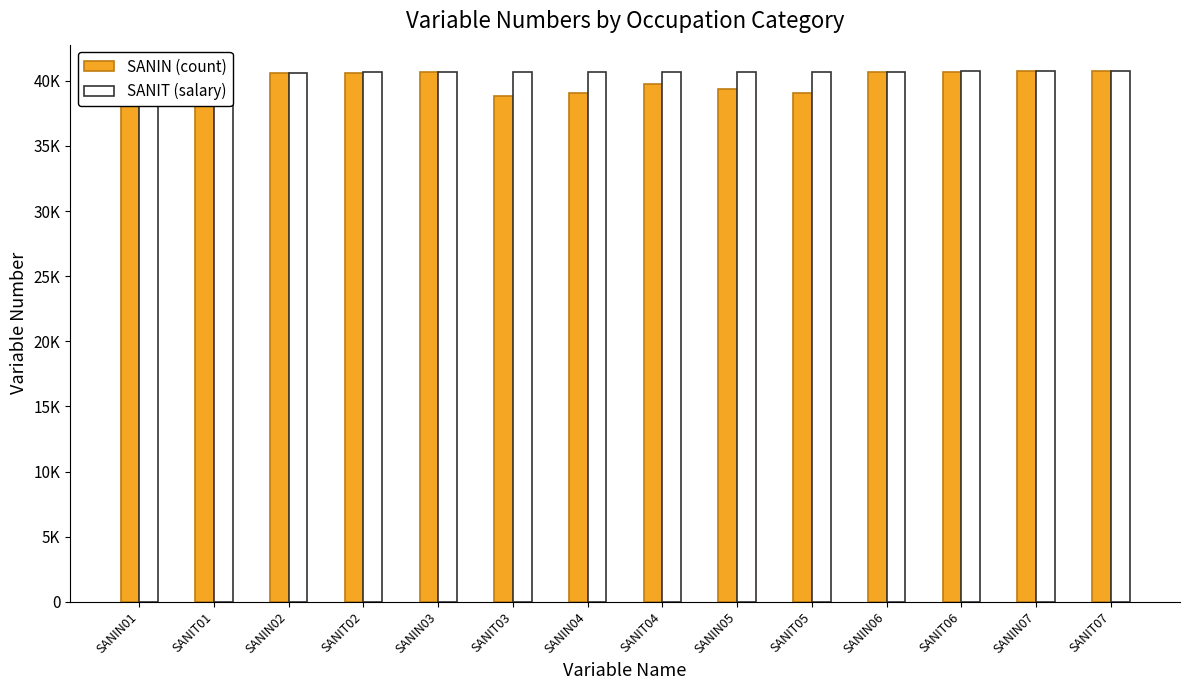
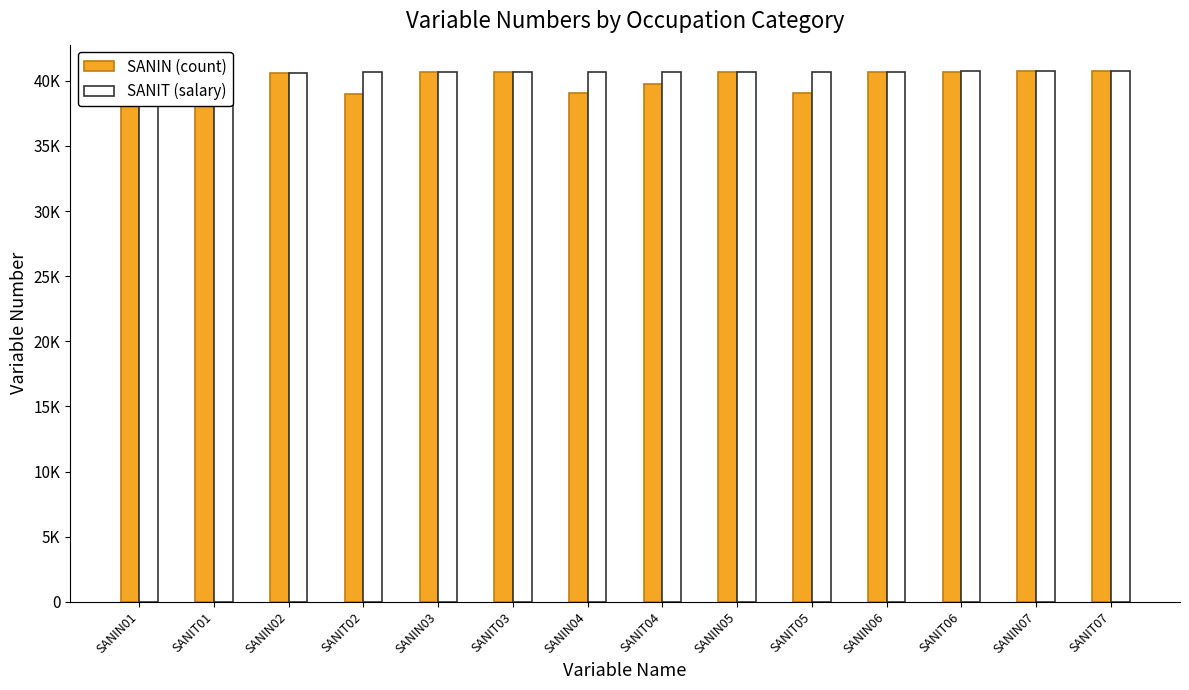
  {
    "SANIN (count)": {
      "SANIN02": 40600,
-     "SANIT02": 40600,
+     "SANIT02": 39000,
      "SANIN03": 40600,
-     "SANIT03": 38800,
+     "SANIT03": 40700,
      "SANIN04": 39100,
      "SANIT04": 39800,
-     "SANIN05": 39400,
+     "SANIN05": 40700,
      "SANIT05": 39100,
      "SANIN06": 40700,
      "SANIT06": 40700,
      "SANIN07": 40700,
      "SANIT07": 40700
    },
    "SANIT (salary)": {
      "SANIN02": 40600,
      "SANIT02": 40600,
      "SANIN03": 40700,
      "SANIT03": 40700,
      "SANIN04": 40700,
      "SANIT04": 40700,
      "SANIN05": 40700,
      "SANIT05": 40700,
      "SANIN06": 40700,
      "SANIT06": 40700,
      "SANIN07": 40700,
      "SANIT07": 40700
    }
  }
